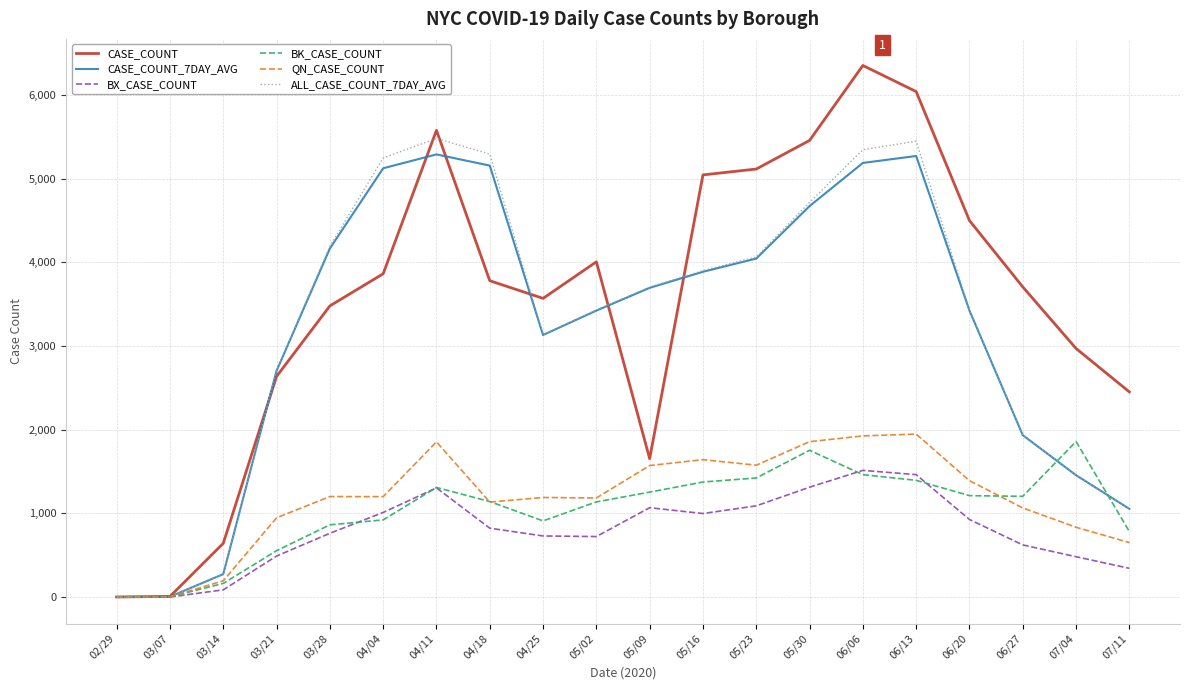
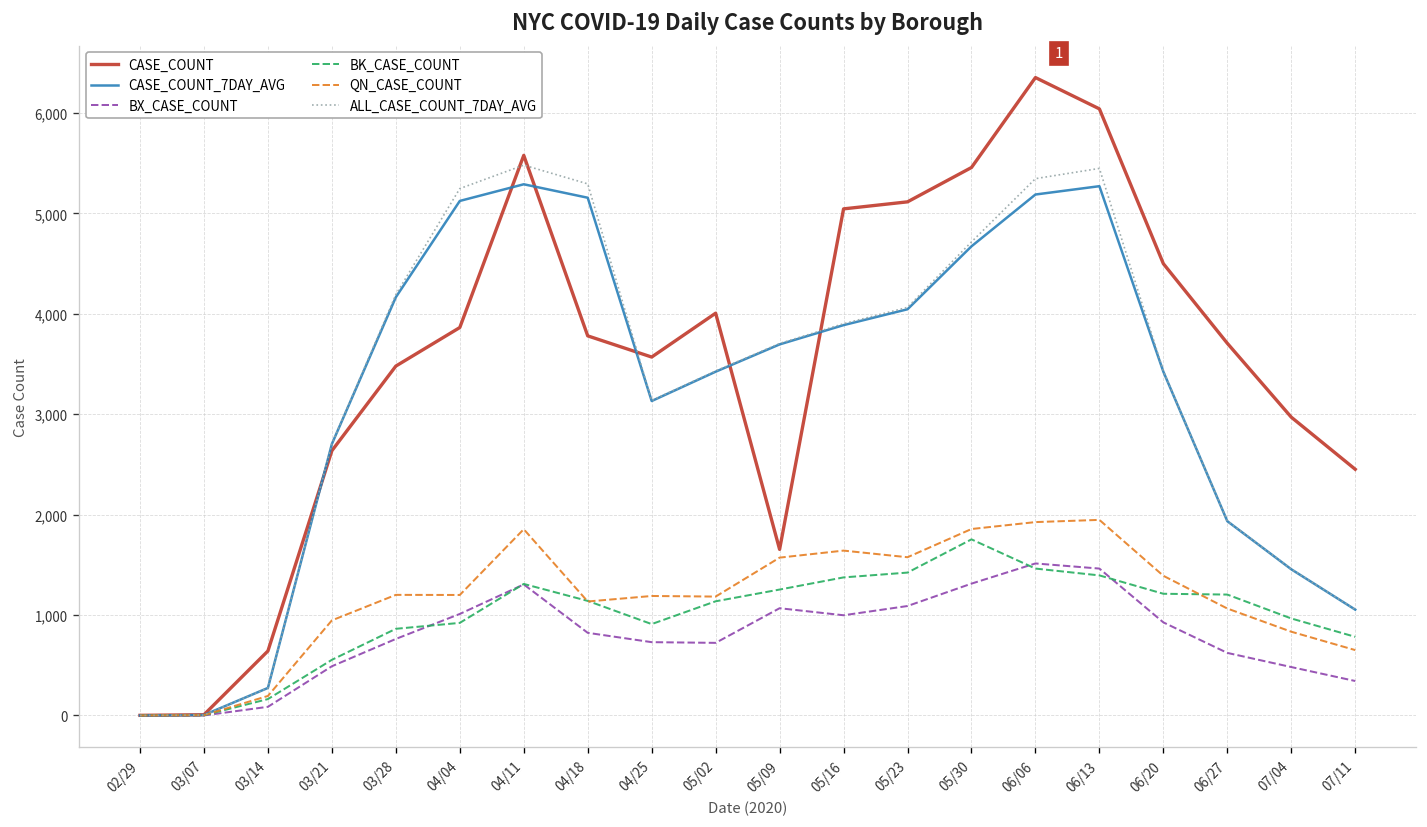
  {
    "CASE_COUNT": {
      "03/14": "600",
      "03/21": "2,600",
      "03/28": "3,500",
      "04/04": "3,900",
      "04/11": "5,600",
      "04/18": "3,800",
      "04/25": "3,600",
      "05/02": "4,000",
      "05/09": "1,700",
      "05/16": "5,000",
      "05/23": "5,100",
      "05/30": "5,500",
      "06/13": "6,000",
      "06/20": "4,500",
      "06/27": "3,700",
      "07/04": "3,000",
      "07/11": "2,500"
    },
    "CASE_COUNT_7DAY_AVG": {
      "04/04": "5,100",
      "04/11": "5,300",
      "04/18": "5,200",
      "05/30": "4,700",
      "06/06": "5,200",
      "06/13": "5,300"
    },
    "BX_CASE_COUNT": {
      "03/14": "100",
      "03/21": "500",
      "03/28": "800",
      "04/04": "1,000",
      "04/18": "800",
      "04/25": "700",
      "05/02": "700",
      "05/09": "1,100",
      "05/16": "1,000",
      "05/23": "1,100",
      "05/30": "1,300",
      "06/06": "1,500",
      "06/13": "1,500",
      "06/20": "900",
      "06/27": "600",
      "07/04": "500",
      "07/11": "300"
    },
    "BK_CASE_COUNT": {
      "03/14": "200",
      "03/21": "600",
      "03/28": "900",
      "04/04": "900",
      "04/25": "900",
      "05/02": "1,100",
      "05/09": "1,300",
      "05/16": "1,400",
      "05/23": "1,400",
      "05/30": "1,800",
      "06/06": "1,500",
      "06/13": "1,400",
      "06/20": "1,200",
      "06/27": "1,200",
-     "07/04": "1,900",
+     "07/04": "1,000",
      "07/11": "800"
    },
    "QN_CASE_COUNT": {
      "03/14": "200",
      "03/21": "900",
      "03/28": "1,200",
      "04/04": "1,200",
      "04/11": "1,900",
      "04/25": "1,200",
      "05/02": "1,200",
      "05/09": "1,600",
      "05/16": "1,600",
      "05/23": "1,600",
      "05/30": "1,900",
      "06/06": "1,900",
      "06/13": "1,900",
      "06/20": "1,400",
      "06/27": "1,100",
      "07/04": "800",
      "07/11": "700"
    },
    "ALL_CASE_COUNT_7DAY_AVG": {
      "04/04": "5,200",
      "04/11": "5,500",
      "04/18": "5,300",
      "05/30": "4,700",
      "06/06": "5,300",
      "06/13": "5,400"
    }
  }
